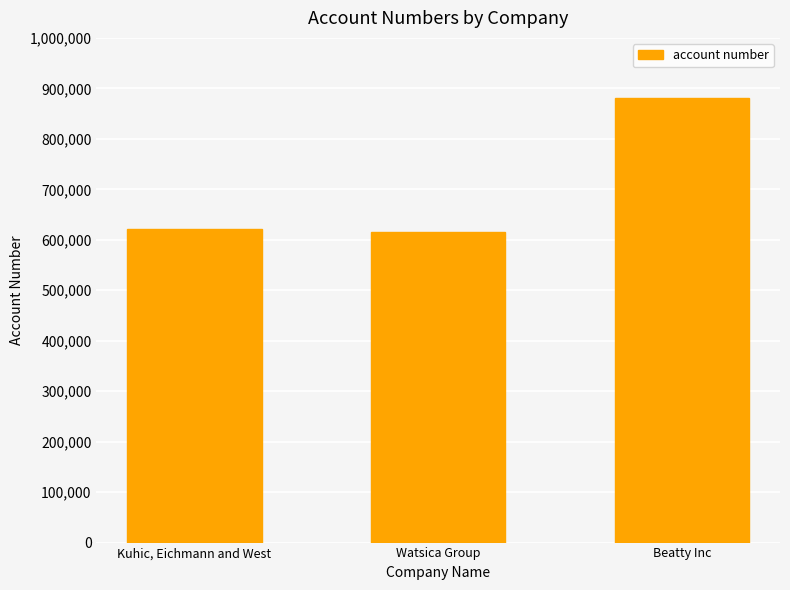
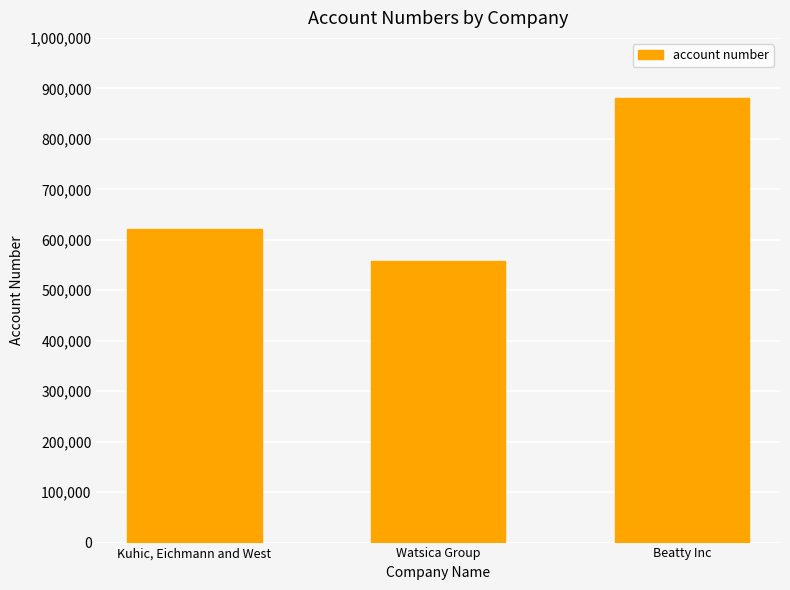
  {
    "Kuhic, Eichmann and West": "620,000",
-   "Watsica Group": "620,000",
+   "Watsica Group": "560,000",
    "Beatty Inc": "880,000"
  }
